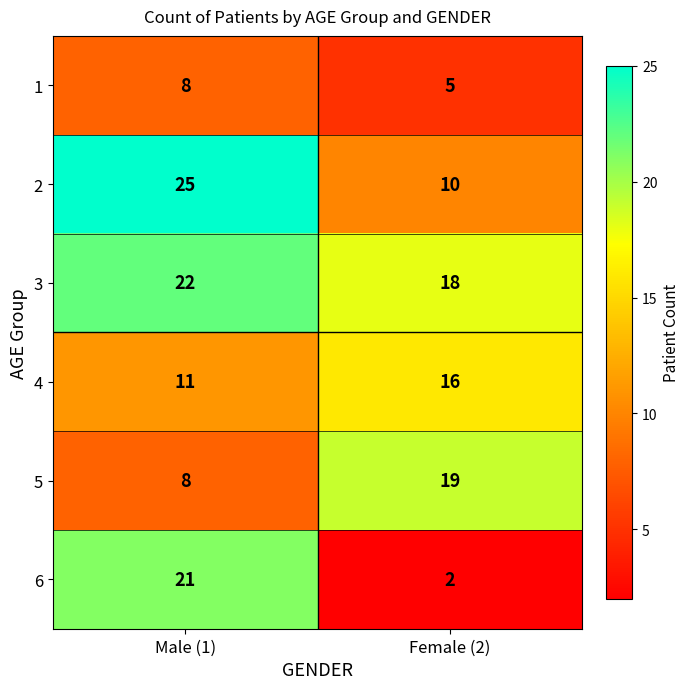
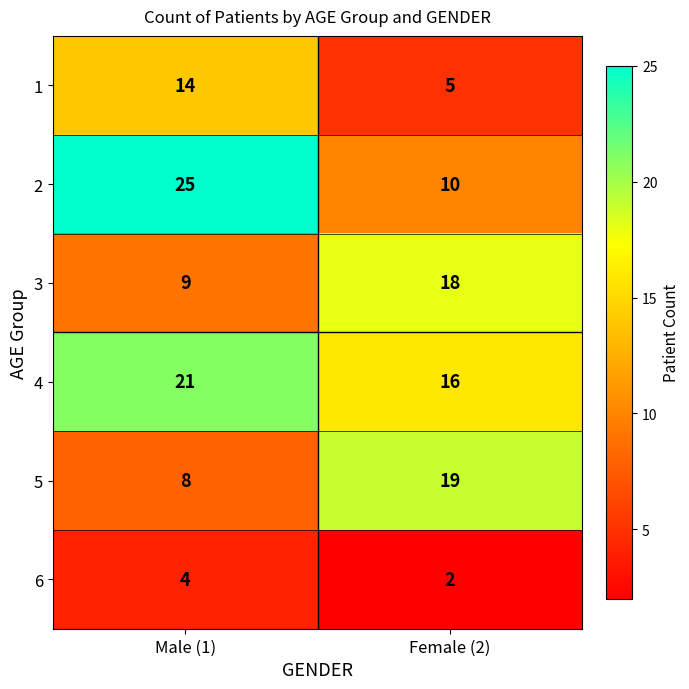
  {
    "1": {
-     "Male (1)": 8,
+     "Male (1)": 14,
      "Female (2)": 5
    },
    "2": {
      "Male (1)": 25,
      "Female (2)": 10
    },
    "3": {
-     "Male (1)": 22,
+     "Male (1)": 9,
      "Female (2)": 18
    },
    "4": {
-     "Male (1)": 11,
+     "Male (1)": 21,
      "Female (2)": 16
    },
    "5": {
      "Male (1)": 8,
      "Female (2)": 19
    },
    "6": {
-     "Male (1)": 21,
+     "Male (1)": 4,
      "Female (2)": 2
    }
  }
